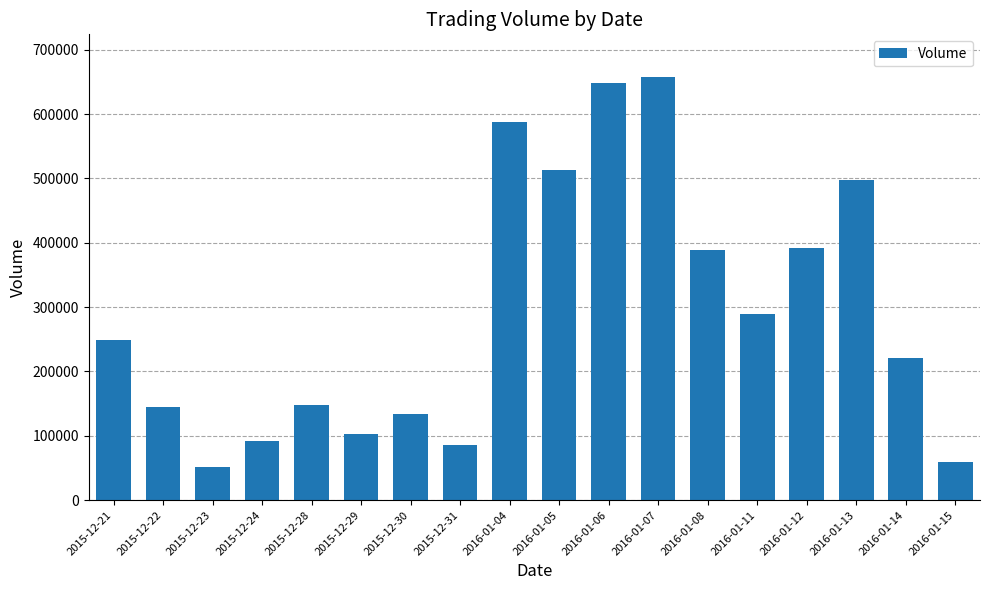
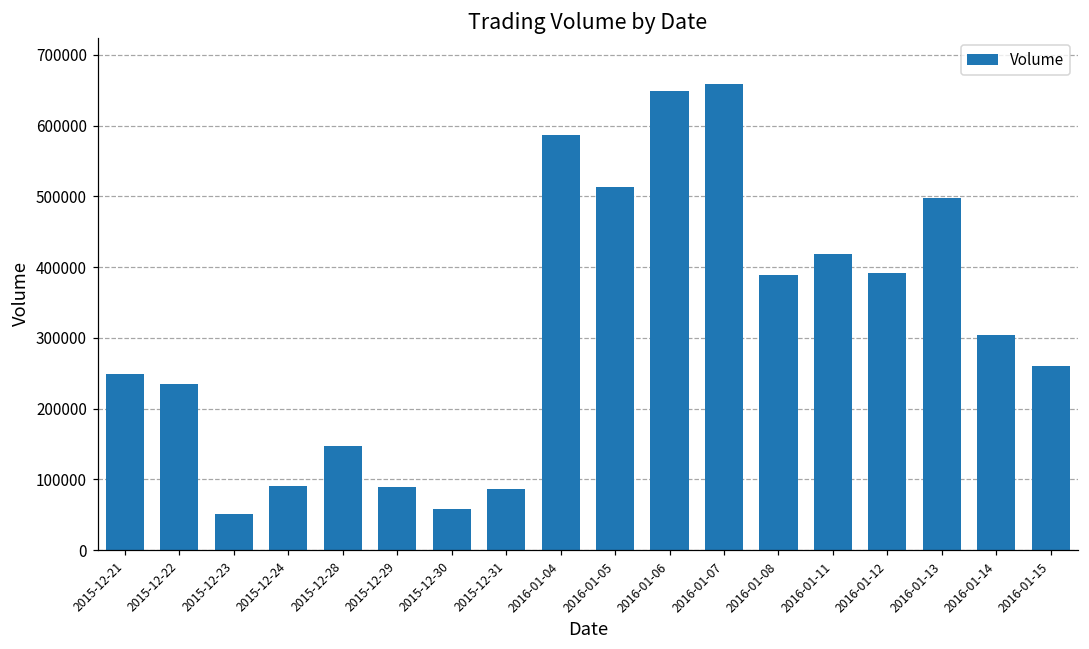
  {
    "2015-12-21": 250000,
-   "2015-12-22": 140000,
+   "2015-12-22": 230000,
    "2015-12-23": 50000,
    "2015-12-24": 90000,
    "2015-12-28": 150000,
-   "2015-12-29": 100000,
-   "2015-12-30": 130000,
+   "2015-12-29": 90000,
+   "2015-12-30": 60000,
    "2015-12-31": 90000,
    "2016-01-04": 590000,
    "2016-01-05": 510000,
    "2016-01-06": 650000,
    "2016-01-07": 660000,
    "2016-01-08": 390000,
-   "2016-01-11": 290000,
+   "2016-01-11": 420000,
    "2016-01-12": 390000,
    "2016-01-13": 500000,
-   "2016-01-14": 220000,
-   "2016-01-15": 60000
+   "2016-01-14": 300000,
+   "2016-01-15": 260000
  }
